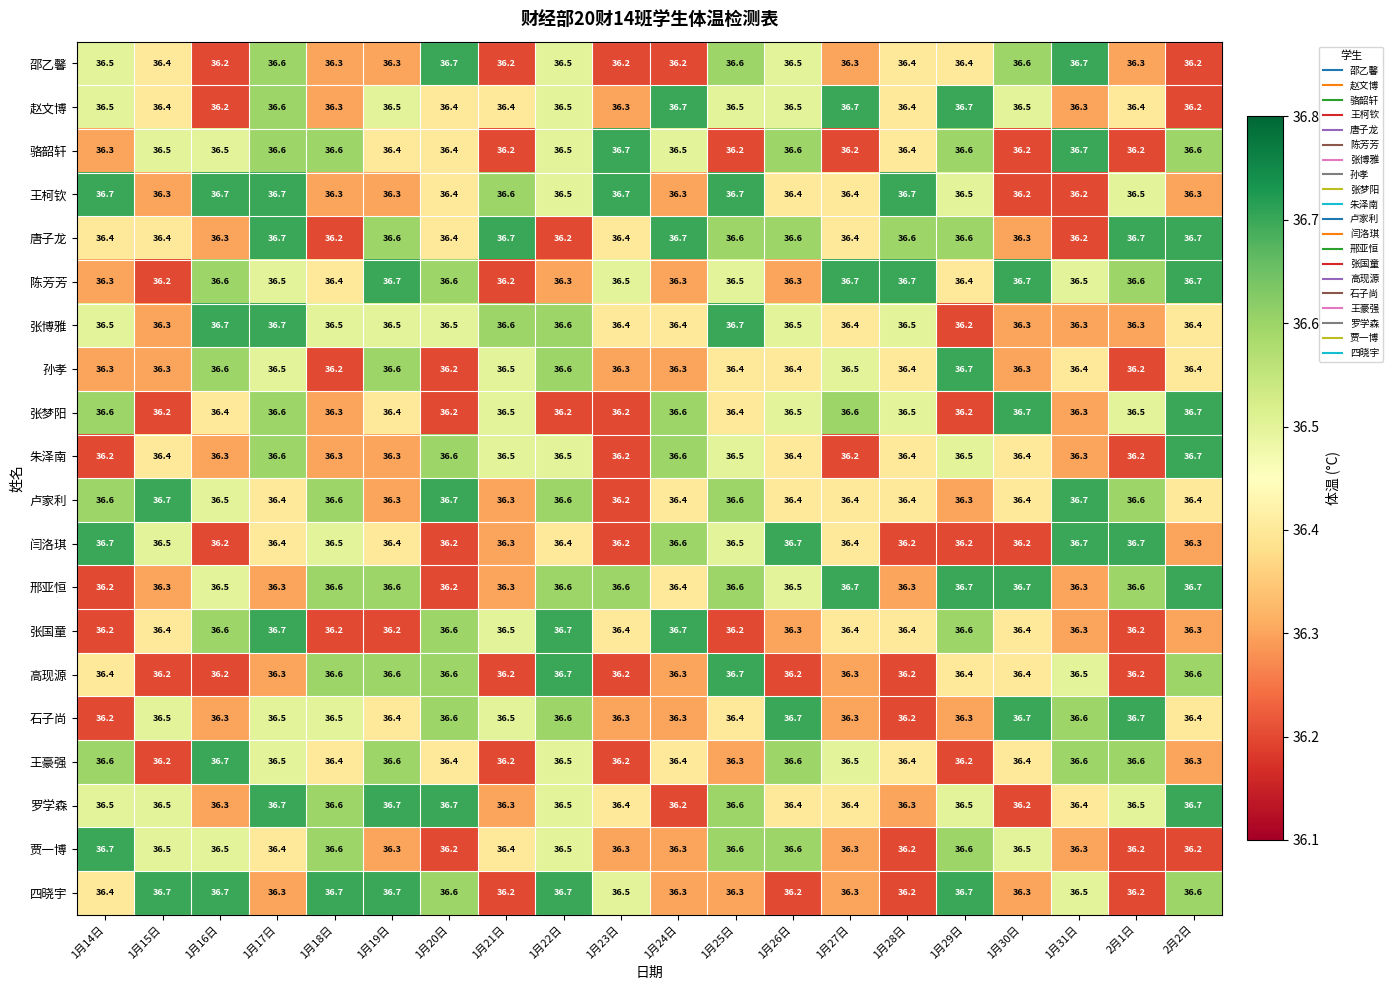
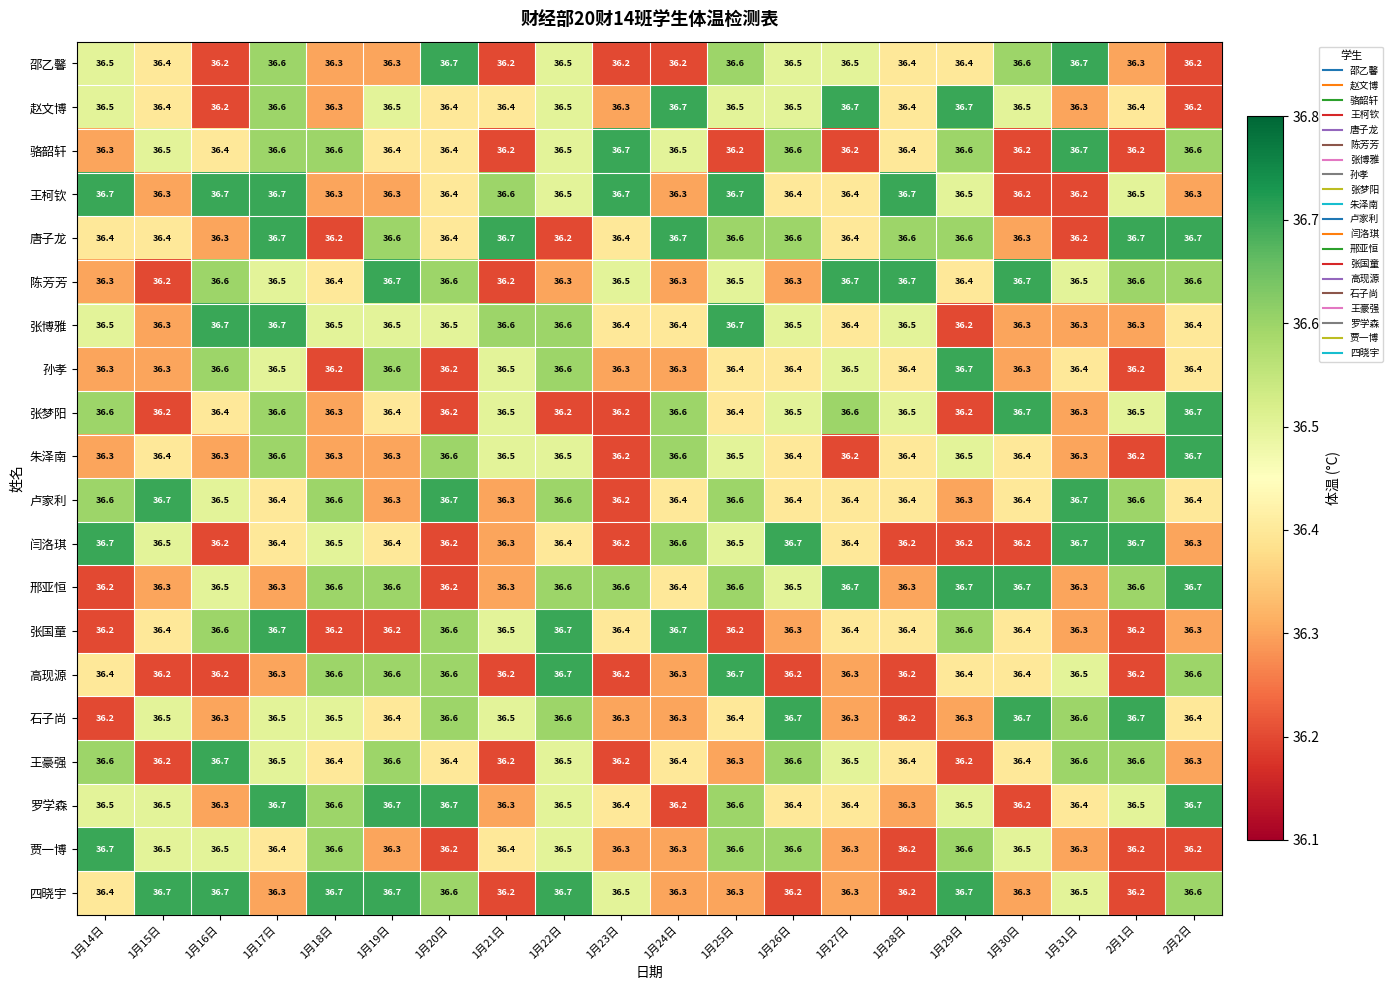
  {
    "邵乙馨": {
      "1月14日": 36.5,
      "1月15日": 36.4,
      "1月16日": 36.2,
      "1月17日": 36.6,
      "1月18日": 36.3,
      "1月19日": 36.3,
      "1月20日": 36.7,
      "1月21日": 36.2,
      "1月22日": 36.5,
      "1月23日": 36.2,
      "1月24日": 36.2,
      "1月25日": 36.6,
      "1月26日": 36.5,
-     "1月27日": 36.3,
+     "1月27日": 36.5,
      "1月28日": 36.4,
      "1月29日": 36.4,
      "1月30日": 36.6,
      "1月31日": 36.7,
      "2月1日": 36.3,
      "2月2日": 36.2
    },
    "骆韶轩": {
      "1月14日": 36.3,
      "1月15日": 36.5,
-     "1月16日": 36.5,
+     "1月16日": 36.4,
      "1月17日": 36.6,
      "1月18日": 36.6,
      "1月19日": 36.4,
      "1月20日": 36.4,
      "1月21日": 36.2,
      "1月22日": 36.5,
      "1月23日": 36.7,
      "1月24日": 36.5,
      "1月25日": 36.2,
      "1月26日": 36.6,
      "1月27日": 36.2,
      "1月28日": 36.4,
      "1月29日": 36.6,
      "1月30日": 36.2,
      "1月31日": 36.7,
      "2月1日": 36.2,
      "2月2日": 36.6
    },
    "陈芳芳": {
      "1月14日": 36.3,
      "1月15日": 36.2,
      "1月16日": 36.6,
      "1月17日": 36.5,
      "1月18日": 36.4,
      "1月19日": 36.7,
      "1月20日": 36.6,
      "1月21日": 36.2,
      "1月22日": 36.3,
      "1月23日": 36.5,
      "1月24日": 36.3,
      "1月25日": 36.5,
      "1月26日": 36.3,
      "1月27日": 36.7,
      "1月28日": 36.7,
      "1月29日": 36.4,
      "1月30日": 36.7,
      "1月31日": 36.5,
      "2月1日": 36.6,
-     "2月2日": 36.7
+     "2月2日": 36.6
    },
    "朱泽南": {
-     "1月14日": 36.2,
+     "1月14日": 36.3,
      "1月15日": 36.4,
      "1月16日": 36.3,
      "1月17日": 36.6,
      "1月18日": 36.3,
      "1月19日": 36.3,
      "1月20日": 36.6,
      "1月21日": 36.5,
      "1月22日": 36.5,
      "1月23日": 36.2,
      "1月24日": 36.6,
      "1月25日": 36.5,
      "1月26日": 36.4,
      "1月27日": 36.2,
      "1月28日": 36.4,
      "1月29日": 36.5,
      "1月30日": 36.4,
      "1月31日": 36.3,
      "2月1日": 36.2,
      "2月2日": 36.7
    }
  }
